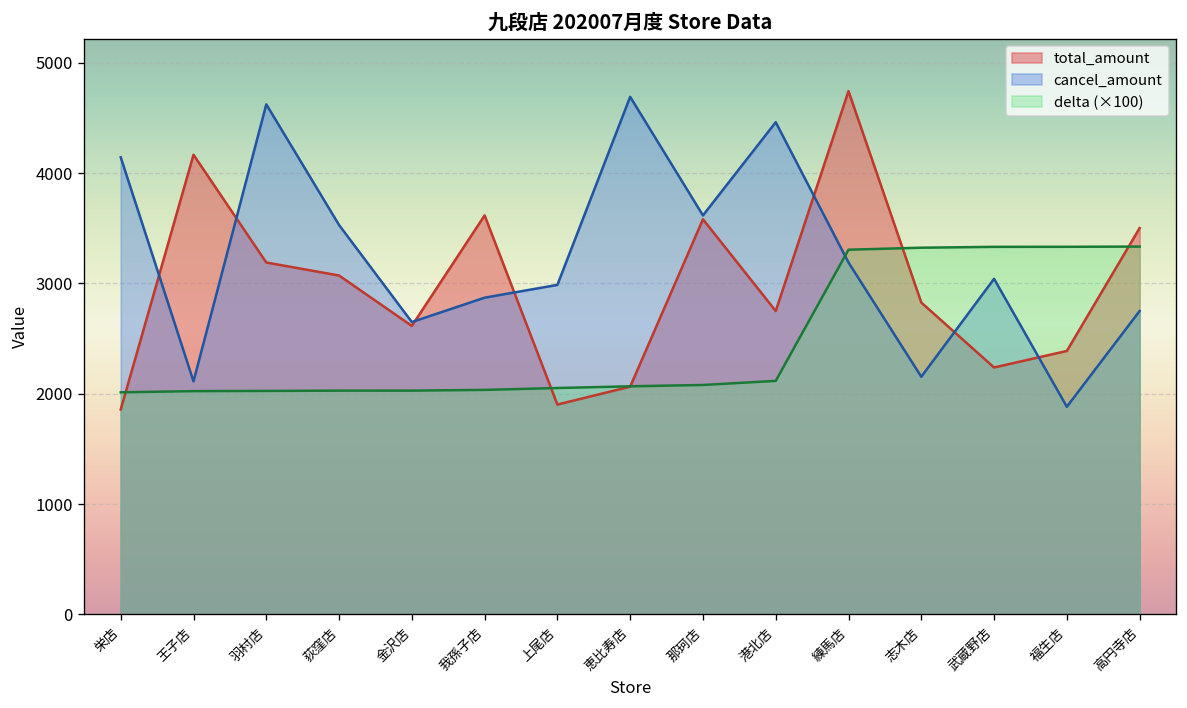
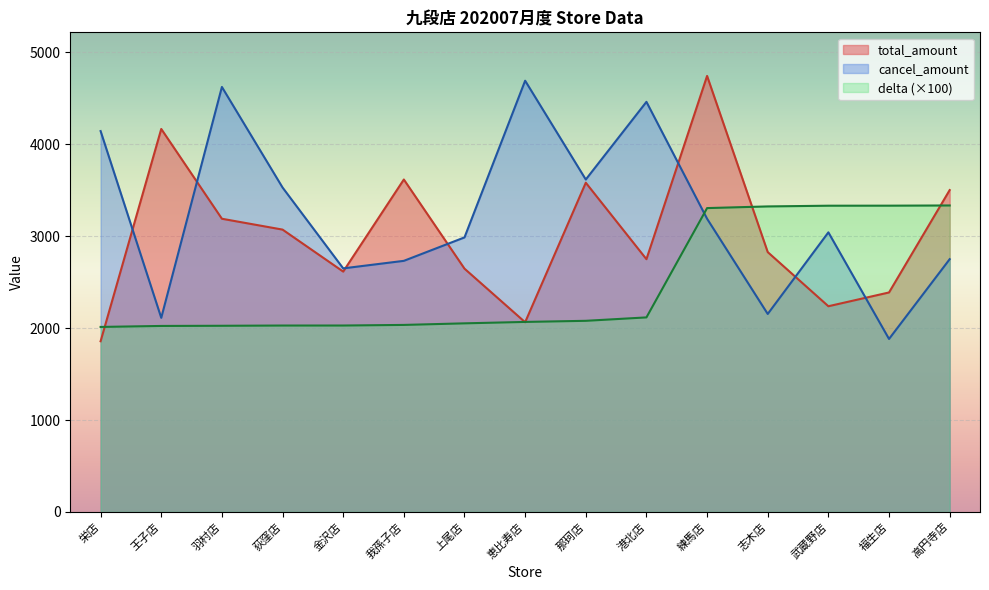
  {
    "total_amount": {
      "栄店": 1900,
      "王子店": 4200,
      "羽村店": 3200,
      "荻窪店": 3100,
      "金沢店": 2600,
      "我孫子店": 3600,
-     "上尾店": 1900,
+     "上尾店": 2600,
      "那珂店": 3600,
      "港北店": 2800,
      "練馬店": 4700,
      "志木店": 2800,
      "武蔵野店": 2200,
      "福生店": 2400,
      "高円寺店": 3500
    },
    "cancel_amount": {
      "栄店": 4100,
      "王子店": 2100,
      "羽村店": 4600,
      "荻窪店": 3500,
      "金沢店": 2700,
-     "我孫子店": 2900,
+     "我孫子店": 2700,
      "上尾店": 3000,
      "恵比寿店": 4700,
      "那珂店": 3600,
      "港北店": 4500,
      "練馬店": 3200,
      "志木店": 2200,
      "武蔵野店": 3000,
      "福生店": 1900,
      "高円寺店": 2800
    },
    "delta (×100)": {
      "栄店": 2000,
      "王子店": 2000,
      "羽村店": 2000,
      "荻窪店": 2000,
      "金沢店": 2000,
      "我孫子店": 2000,
      "上尾店": 2100,
      "那珂店": 2100,
      "港北店": 2100,
      "練馬店": 3300,
      "志木店": 3300,
      "武蔵野店": 3300,
      "福生店": 3300,
      "高円寺店": 3300
    }
  }
